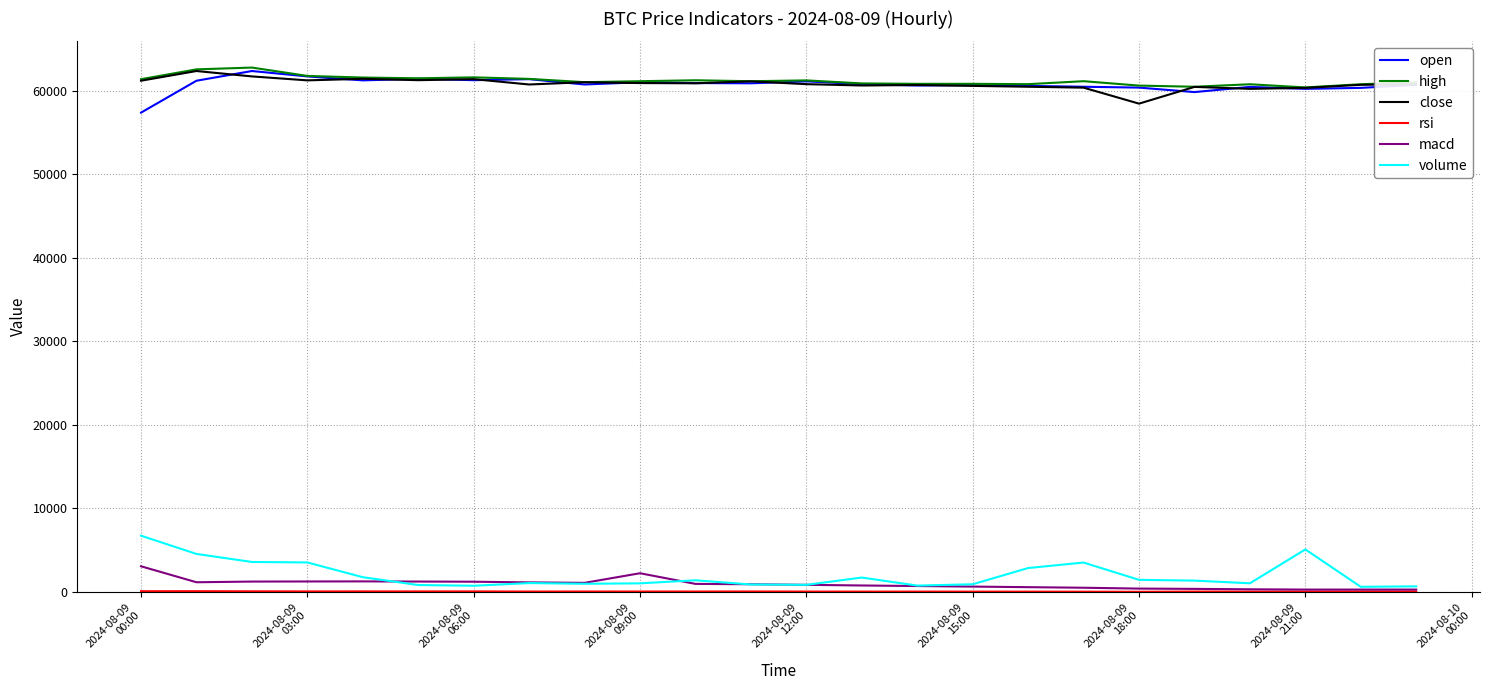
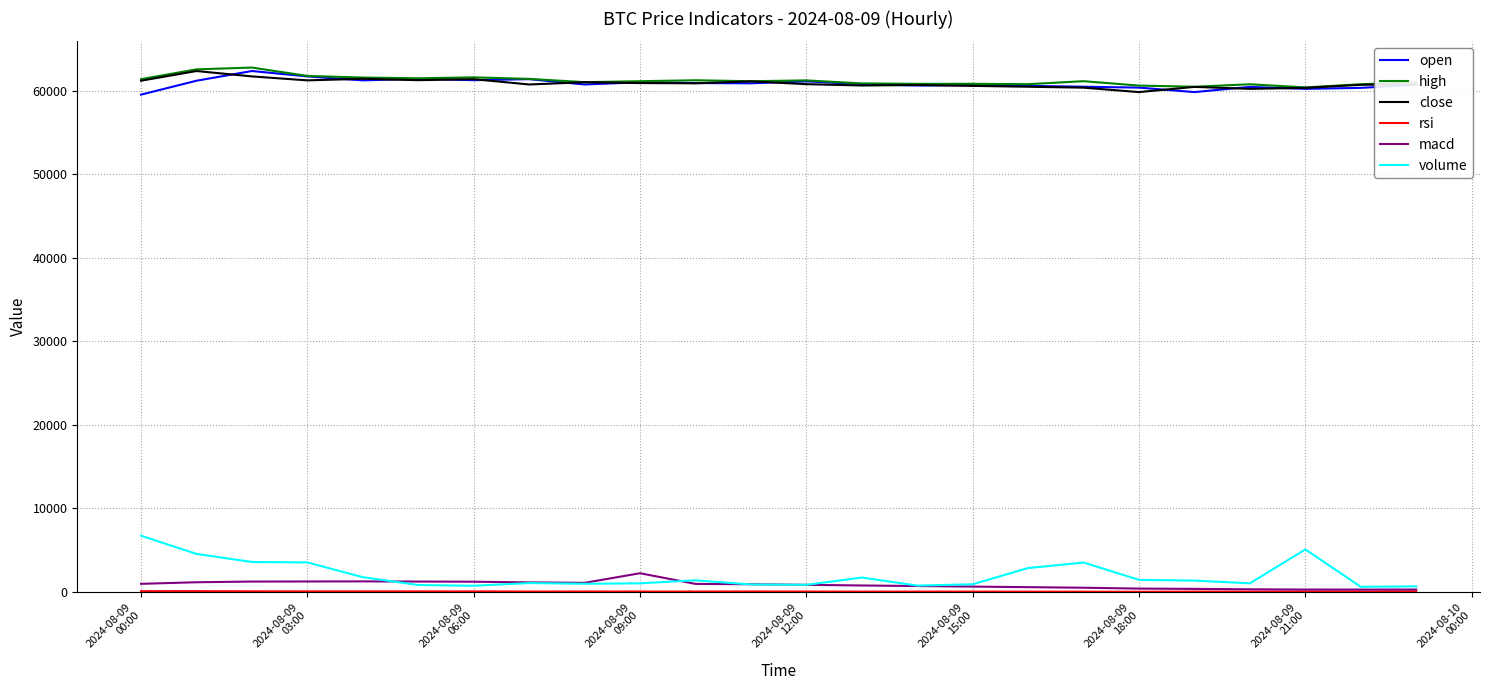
  {
    "open": {
-     "2024-08-09 00:00": 57000
+     "2024-08-09 00:00": 60000
    },
    "close": {
      "2024-08-09 03:00": 61000,
      "2024-08-09 12:00": 61000,
-     "2024-08-09 18:00": 58000
+     "2024-08-09 18:00": 60000
    },
    "rsi": {
      "2024-08-09 00:00": 0,
      "2024-08-09 03:00": 0,
      "2024-08-09 06:00": 0,
      "2024-08-09 09:00": 0,
      "2024-08-09 12:00": 0,
      "2024-08-09 15:00": 0,
      "2024-08-09 18:00": 0
    },
    "macd": {
-     "2024-08-09 00:00": 3000,
+     "2024-08-09 00:00": 1000,
      "2024-08-09 03:00": 1000,
      "2024-08-09 06:00": 1000,
      "2024-08-09 09:00": 2000,
      "2024-08-09 18:00": 0
    },
    "volume": {
      "2024-08-09 00:00": 7000,
      "2024-08-09 03:00": 4000,
      "2024-08-09 06:00": 1000,
      "2024-08-09 09:00": 1000,
      "2024-08-09 18:00": 1000,
      "2024-08-09 21:00": 5000
    }
  }
